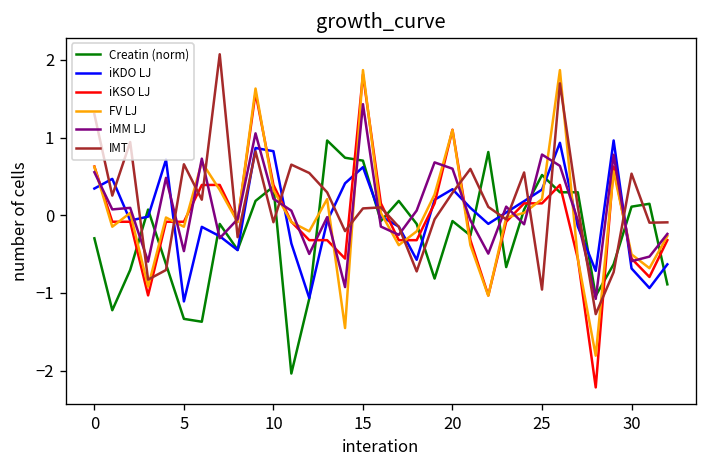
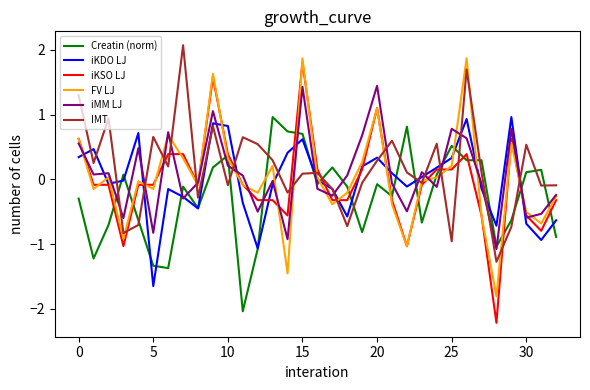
  {
    "Creatin (norm)": {
      "0": -0.3,
      "5": -1.3,
      "15": 0.7,
      "20": -0.1,
      "25": 0.5,
      "30": 0.1
    },
    "iKDO LJ": {
      "0": 0.3,
-     "5": -1.1,
+     "5": -1.6,
      "10": 0.8,
      "15": 0.6,
      "20": 0.3,
      "25": 0.3,
      "30": -0.7
    },
    "iKSO LJ": {
      "5": -0.1,
      "15": 1.8,
      "25": 0.2
    },
    "FV LJ": {
      "5": -0.1,
      "10": 0.3,
      "15": 1.9,
      "25": 0.2,
      "30": -0.5
    },
    "iMM LJ": {
      "0": 0.6,
-     "5": -0.5,
+     "5": -0.8,
      "10": 0.2,
      "15": 1.4,
-     "20": 0.6,
+     "20": 1.4,
      "25": 0.8
    },
    "IMT": {
      "5": 0.7,
      "10": -0.1,
      "15": 0.1,
      "20": 0.3,
      "25": -1.0,
      "30": 0.5
    }
  }
